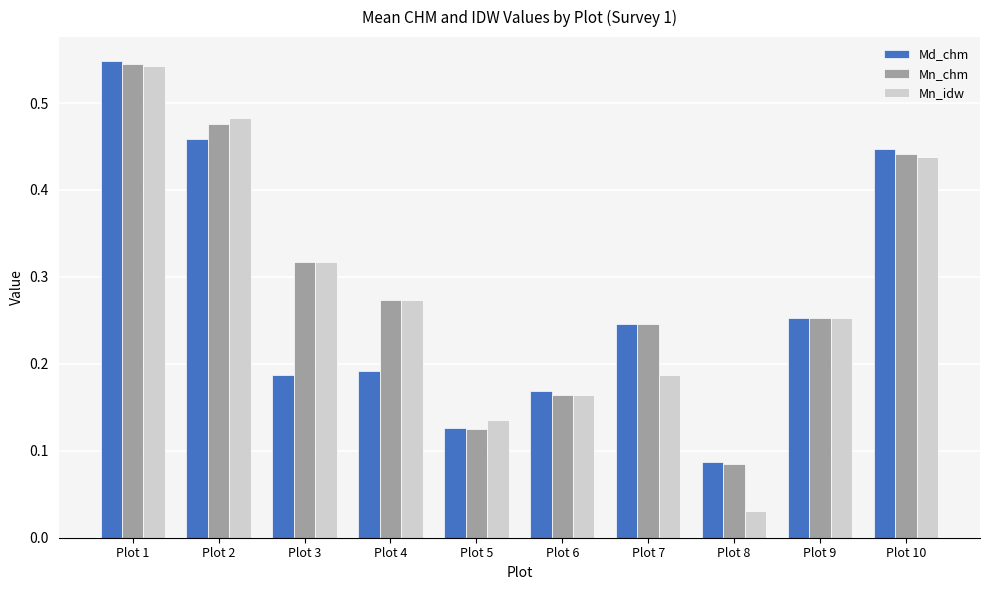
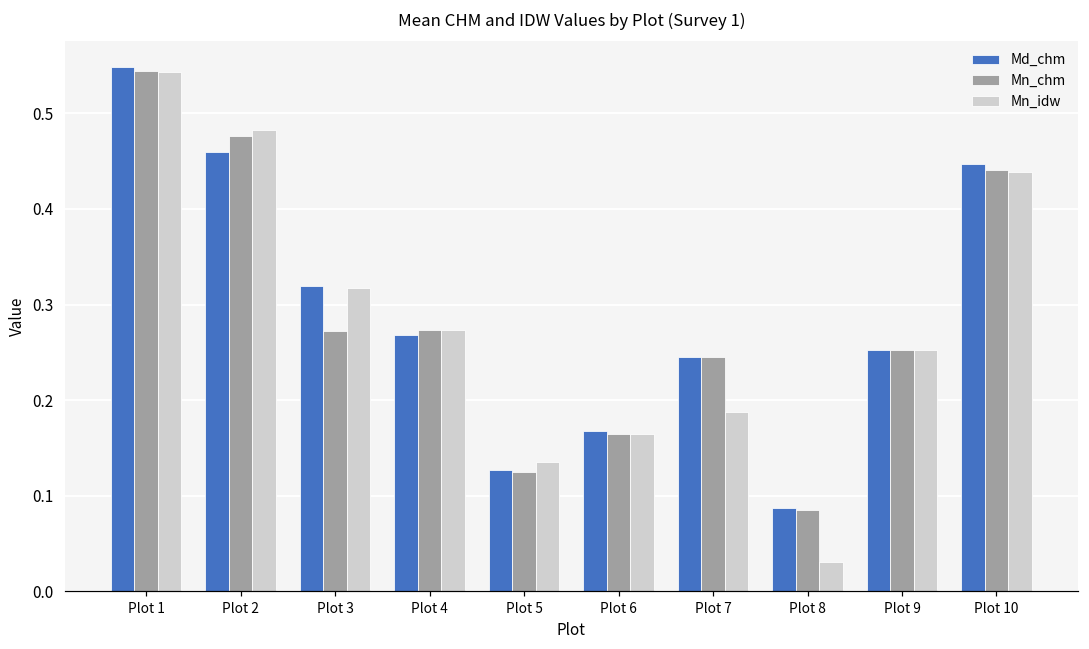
  {
    "Md_chm": {
      "Plot 1": 0.55,
      "Plot 2": 0.46,
-     "Plot 3": 0.19,
-     "Plot 4": 0.19,
+     "Plot 3": 0.32,
+     "Plot 4": 0.27,
      "Plot 5": 0.13,
      "Plot 6": 0.17,
      "Plot 7": 0.25,
      "Plot 8": 0.09,
      "Plot 9": 0.25,
      "Plot 10": 0.45
    },
    "Mn_chm": {
      "Plot 1": 0.54,
      "Plot 2": 0.48,
-     "Plot 3": 0.32,
+     "Plot 3": 0.27,
      "Plot 4": 0.27,
      "Plot 5": 0.13,
      "Plot 6": 0.16,
      "Plot 7": 0.25,
      "Plot 8": 0.08,
      "Plot 9": 0.25,
      "Plot 10": 0.44
    },
    "Mn_idw": {
      "Plot 1": 0.54,
      "Plot 2": 0.48,
      "Plot 3": 0.32,
      "Plot 4": 0.27,
      "Plot 5": 0.14,
      "Plot 6": 0.16,
      "Plot 7": 0.19,
      "Plot 8": 0.03,
      "Plot 9": 0.25,
      "Plot 10": 0.44
    }
  }
